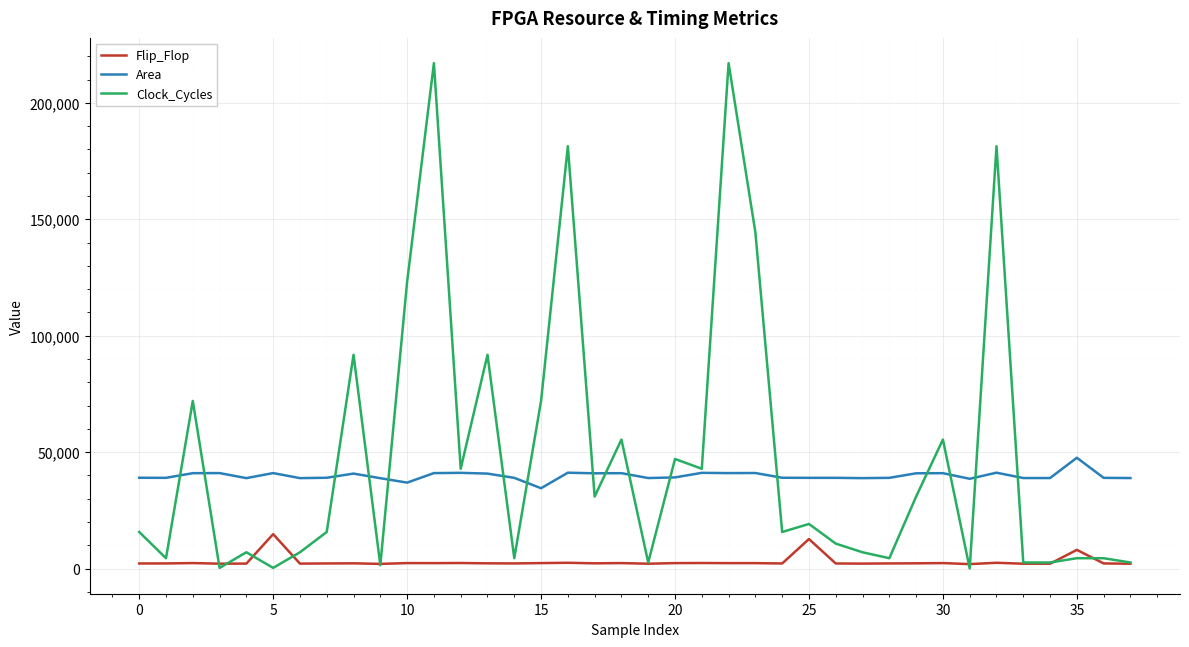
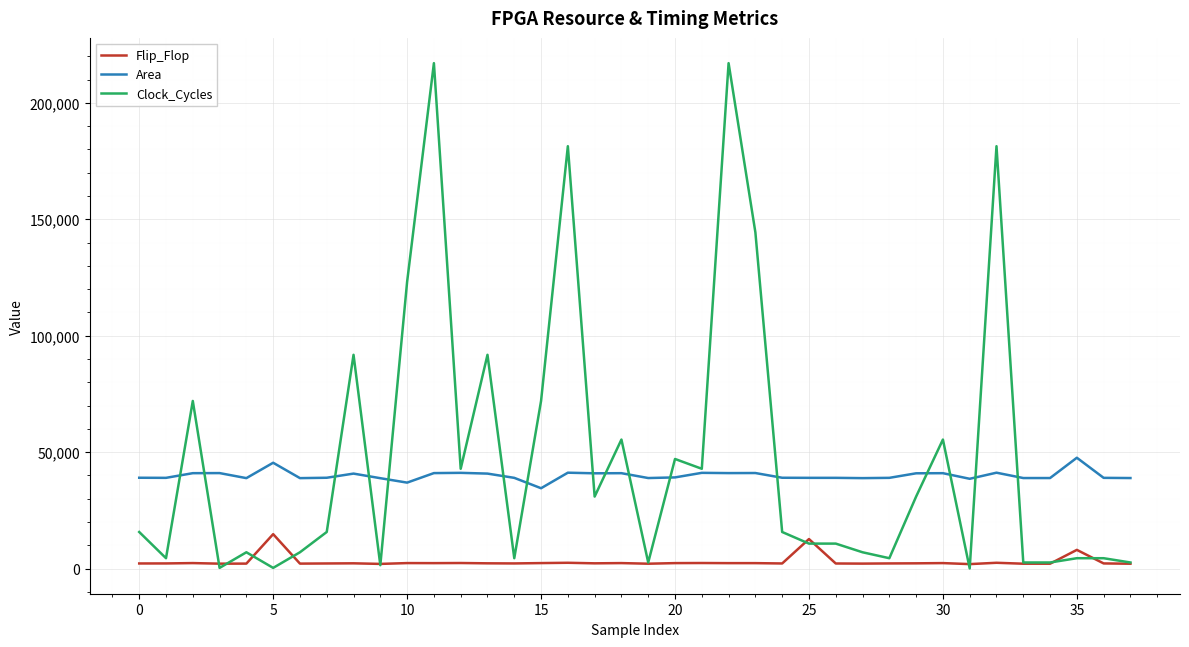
  {
    "Flip_Flop": {
      "0": "2,000",
      "5": "15,000",
      "10": "2,000",
      "15": "2,000",
      "20": "2,000",
      "25": "13,000",
      "30": "2,000",
      "35": "8,000"
    },
    "Area": {
      "0": "39,000",
-     "5": "41,000",
+     "5": "45,000",
      "10": "37,000",
      "15": "35,000",
      "20": "39,000",
      "25": "39,000",
      "30": "41,000",
      "35": "48,000"
    },
    "Clock_Cycles": {
      "0": "16,000",
      "5": "0",
      "10": "123,000",
      "15": "72,000",
      "20": "47,000",
-     "25": "19,000",
+     "25": "11,000",
      "30": "55,000",
      "35": "4,000"
    }
  }
